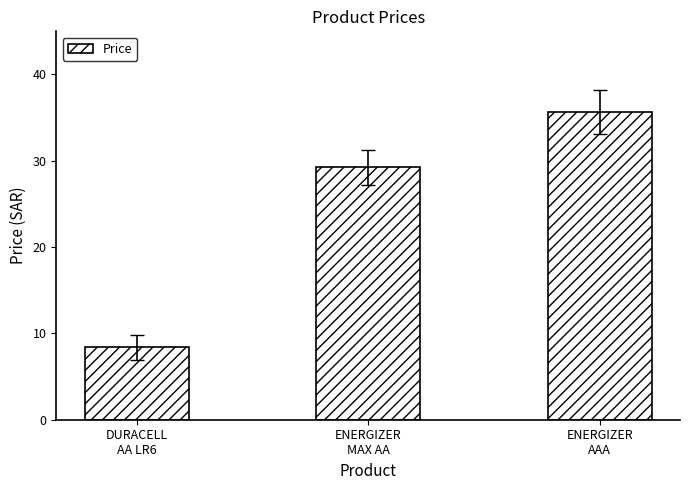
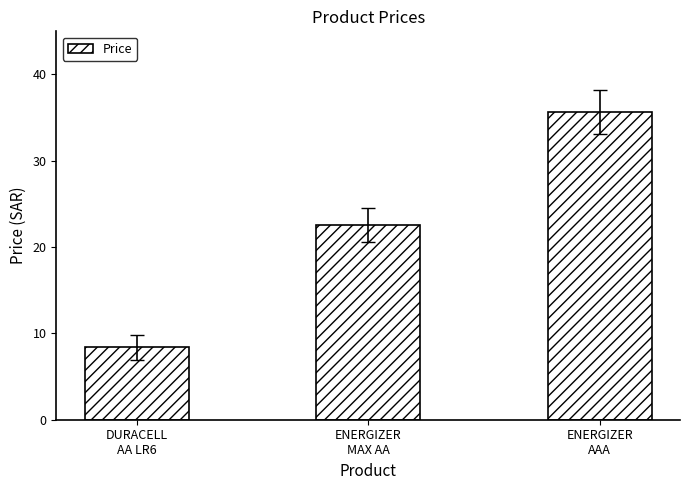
  {
    "Price": {
      "DURACELL AA LR6": 8,
-     "ENERGIZER MAX AA": 29,
+     "ENERGIZER MAX AA": 23,
      "ENERGIZER AAA": 36
    }
  }
